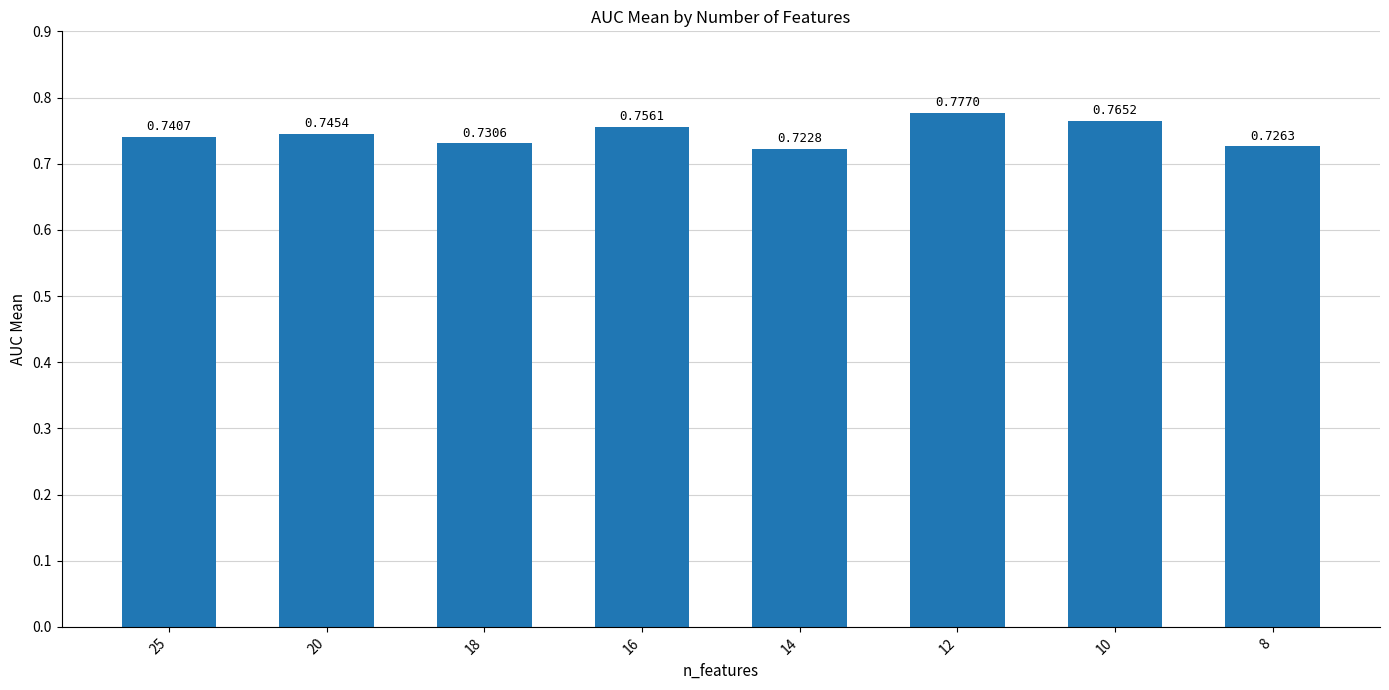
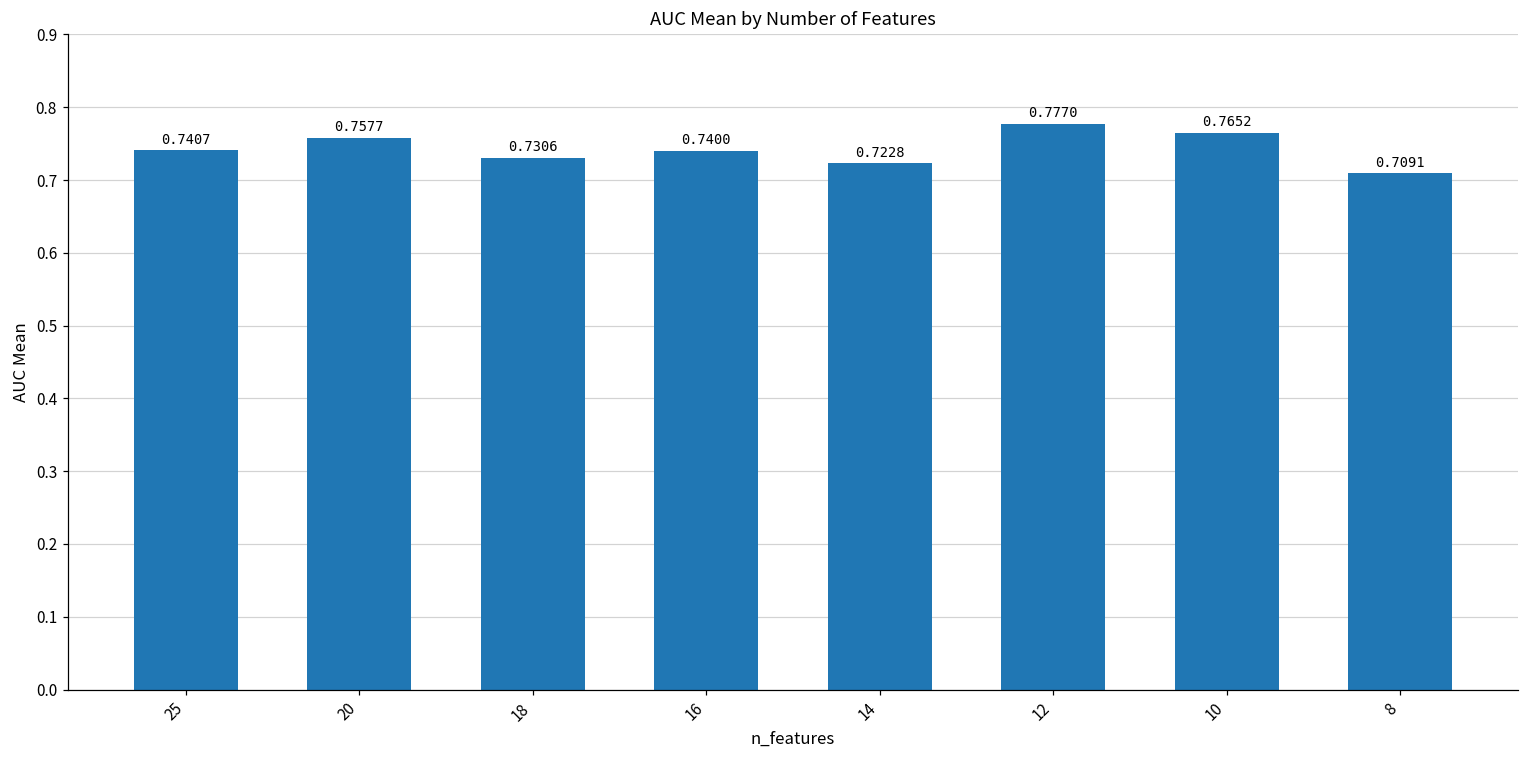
  {
    "25": 0.7407,
-   "20": 0.7454,
+   "20": 0.7577,
    "18": 0.7306,
-   "16": 0.7561,
+   "16": 0.7400,
    "14": 0.7228,
    "12": 0.7770,
    "10": 0.7652,
-   "8": 0.7263
+   "8": 0.7091
  }
